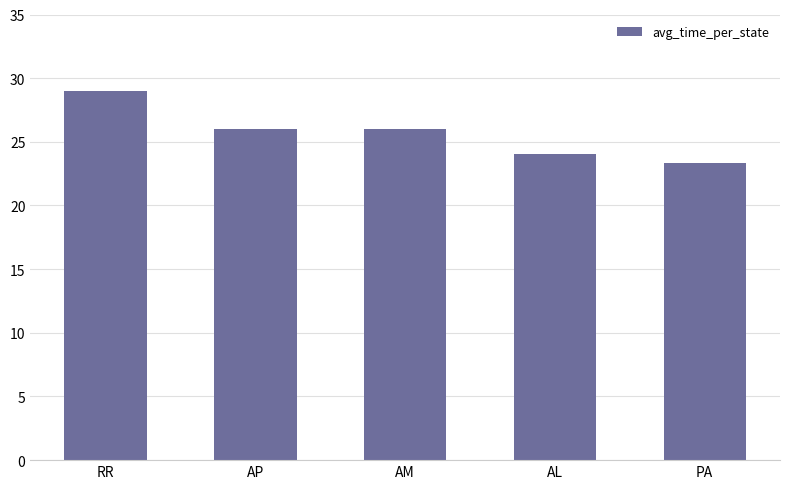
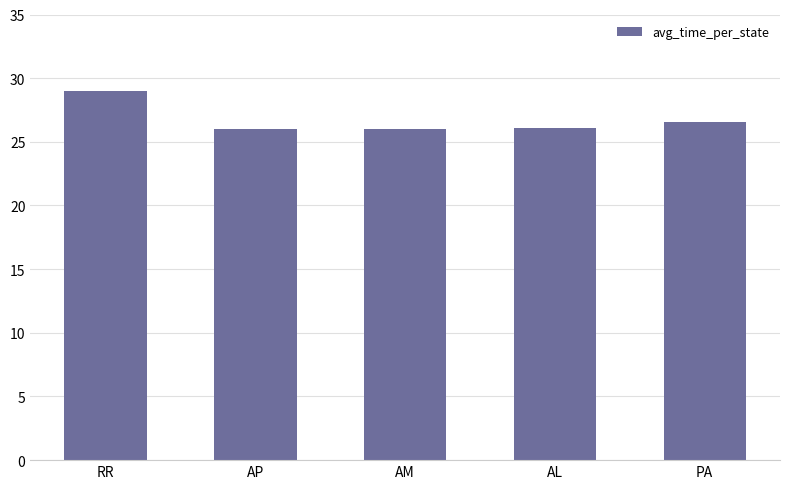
  {
    "RR": 29.0,
    "AP": 26.0,
    "AM": 26.0,
-   "AL": 24.0,
-   "PA": 23.3
+   "AL": 26.1,
+   "PA": 26.6
  }
